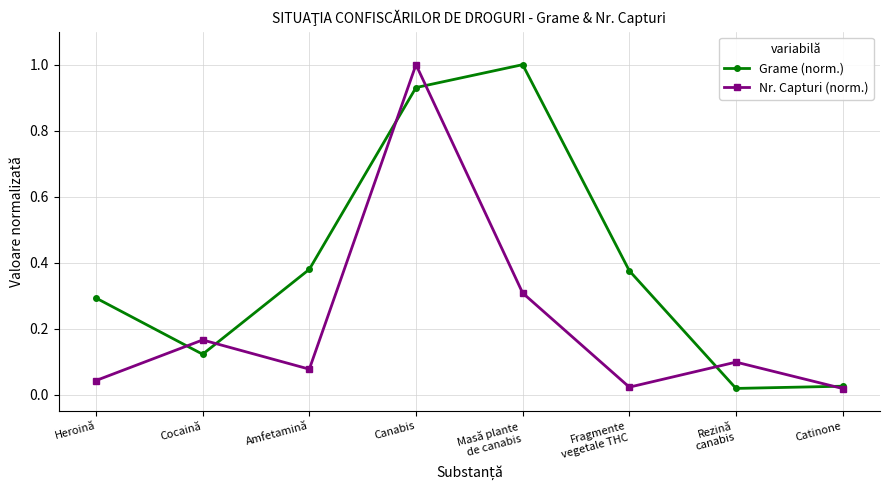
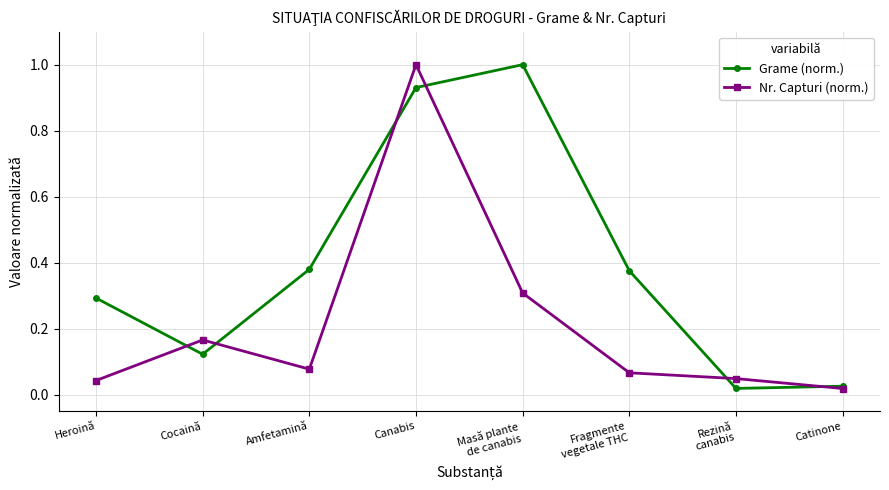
  {
    "Grame (norm.)": {
      "Heroină": 0.29,
      "Cocaină": 0.12,
      "Amfetamină": 0.38,
      "Canabis": 0.93,
      "Masă plante de canabis": 1.00,
      "Fragmente vegetale THC": 0.38,
      "Rezină canabis": 0.02
    },
    "Nr. Capturi (norm.)": {
      "Heroină": 0.04,
      "Cocaină": 0.17,
      "Amfetamină": 0.08,
      "Canabis": 1.00,
      "Masă plante de canabis": 0.31,
-     "Fragmente vegetale THC": 0.02,
-     "Rezină canabis": 0.10
+     "Fragmente vegetale THC": 0.07,
+     "Rezină canabis": 0.05
    }
  }
